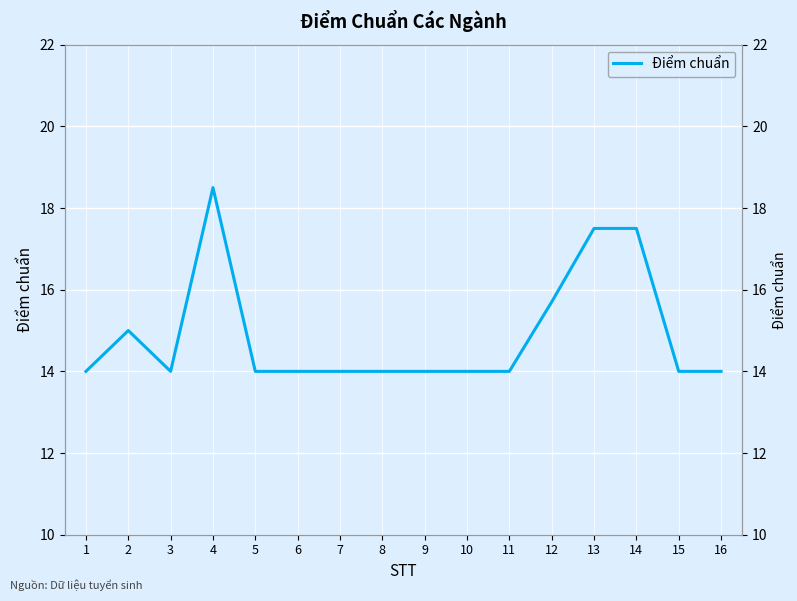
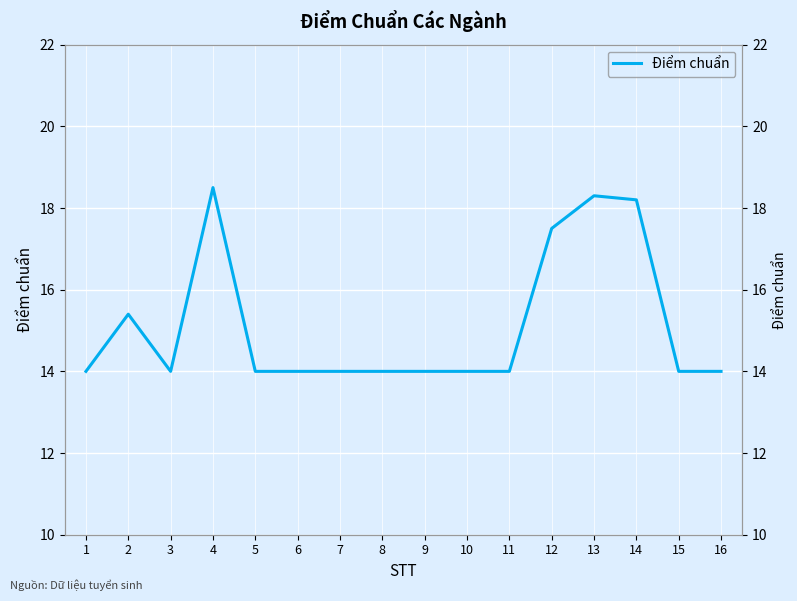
  {
    "1": 14.0,
-   "2": 15.0,
+   "2": 15.4,
    "3": 14.0,
    "4": 18.5,
    "5": 14.0,
    "6": 14.0,
    "7": 14.0,
    "8": 14.0,
    "9": 14.0,
    "10": 14.0,
    "11": 14.0,
-   "12": 15.7,
-   "13": 17.5,
-   "14": 17.5,
+   "12": 17.5,
+   "13": 18.3,
+   "14": 18.2,
    "15": 14.0,
    "16": 14.0
  }
